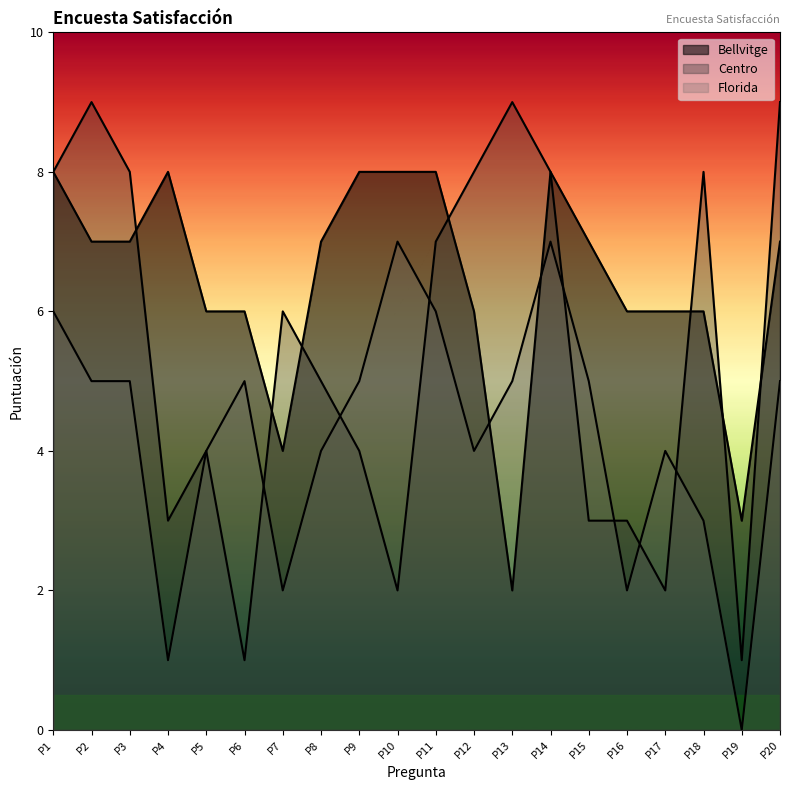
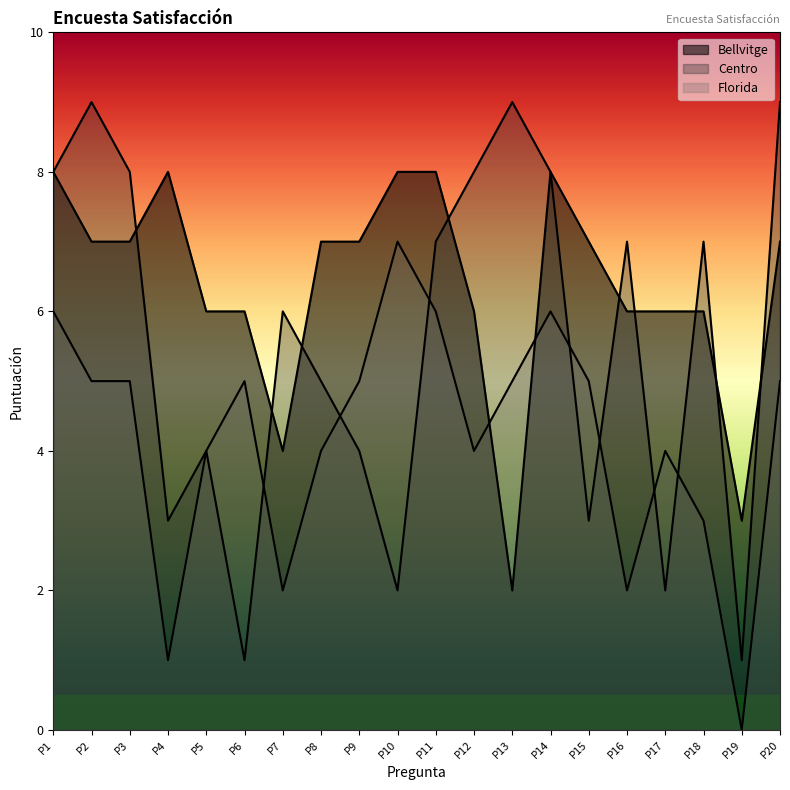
  {
    "Bellvitge": {
      "P2": 7,
      "P3": 7,
      "P4": 8,
      "P5": 6,
      "P6": 6,
      "P7": 4,
      "P8": 7,
-     "P9": 8,
+     "P9": 7,
      "P10": 8,
      "P11": 8,
      "P12": 6,
      "P13": 2,
      "P15": 7,
      "P16": 6,
      "P17": 6,
      "P18": 6,
      "P19": 3,
      "P20": 7
    },
    "Centro": {
      "P2": 9,
      "P3": 8,
      "P4": 3,
      "P6": 1,
      "P7": 6,
      "P8": 5,
      "P9": 4,
      "P10": 2,
      "P11": 7,
      "P12": 8,
      "P13": 9,
      "P15": 3,
-     "P16": 3,
+     "P16": 7,
      "P17": 2,
-     "P18": 8,
+     "P18": 7,
      "P19": 1,
      "P20": 9
    },
    "Florida": {
      "P1": 6,
      "P2": 5,
      "P3": 5,
      "P4": 1,
      "P6": 5,
      "P7": 2,
      "P8": 4,
      "P9": 5,
      "P10": 7,
      "P11": 6,
      "P12": 4,
      "P13": 5,
-     "P14": 7,
+     "P14": 6,
      "P15": 5,
      "P16": 2,
      "P17": 4,
      "P18": 3,
      "P20": 5
    }
  }
